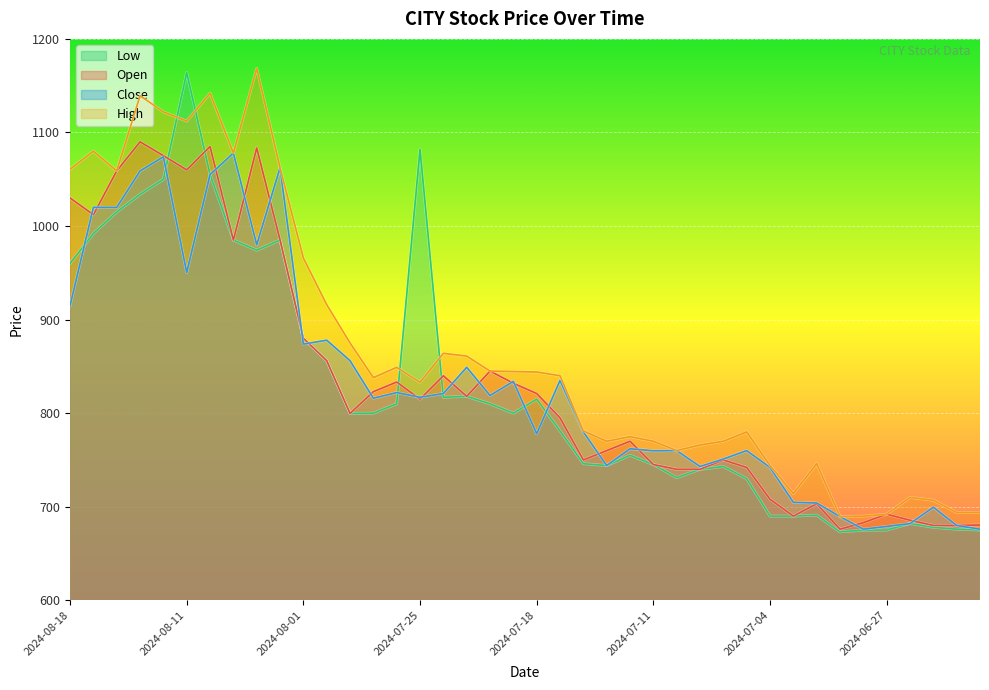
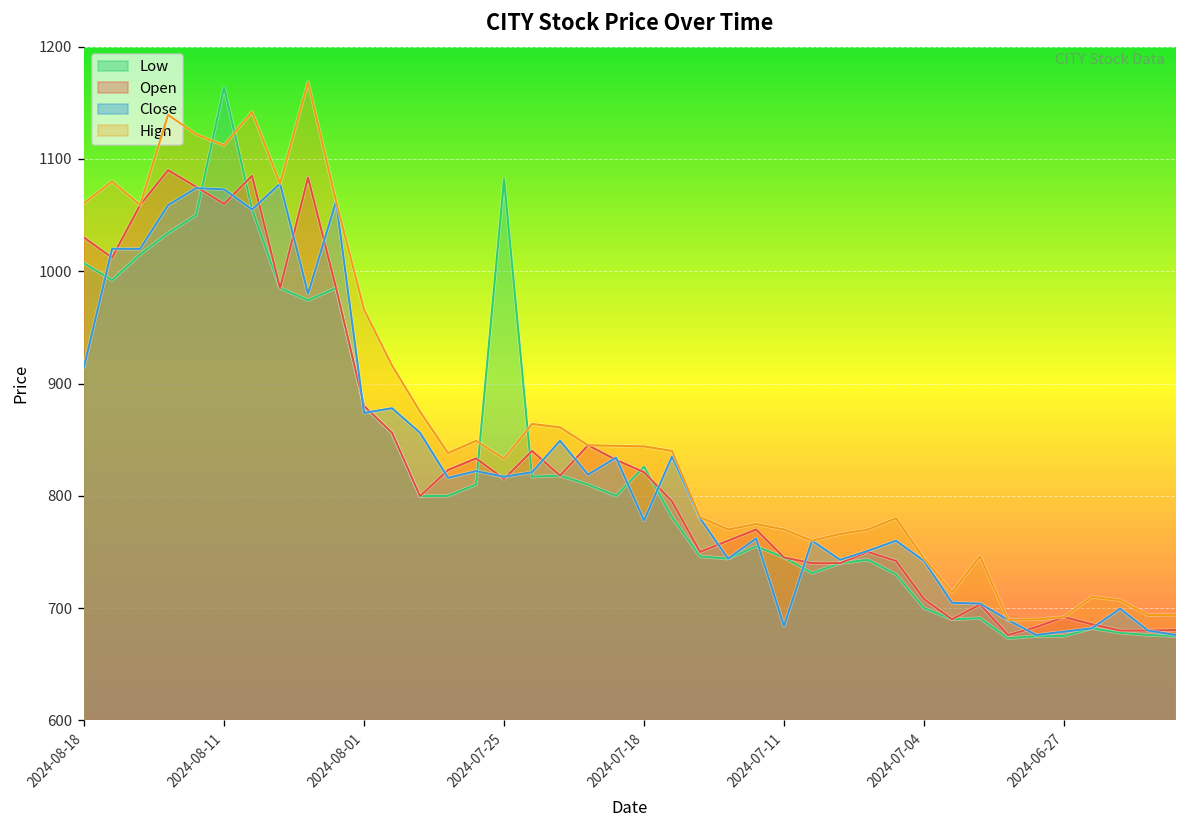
  {
    "Low": {
-     "2024-08-18": 960,
+     "2024-08-18": 1010,
      "2024-08-11": 1160,
      "2024-07-25": 1080,
-     "2024-07-18": 820,
-     "2024-07-04": 690,
+     "2024-07-18": 830,
+     "2024-07-04": 700,
      "2024-06-27": 680
    },
    "Close": {
      "2024-08-18": 920,
-     "2024-08-11": 950,
+     "2024-08-11": 1070,
      "2024-08-01": 870,
      "2024-07-18": 780,
-     "2024-07-11": 760,
+     "2024-07-11": 680,
      "2024-06-27": 680
    }
  }
